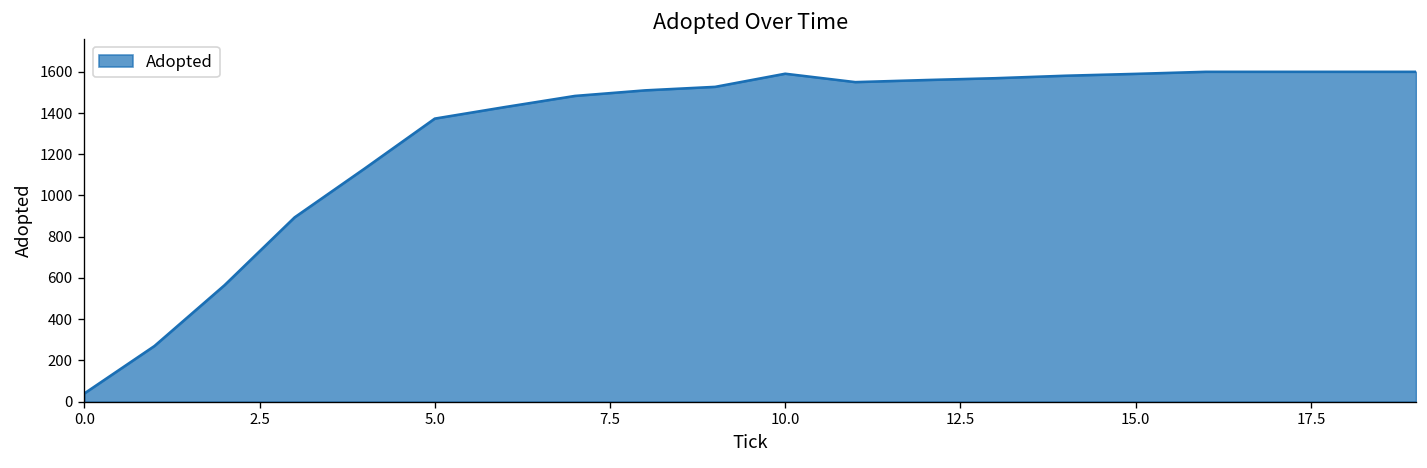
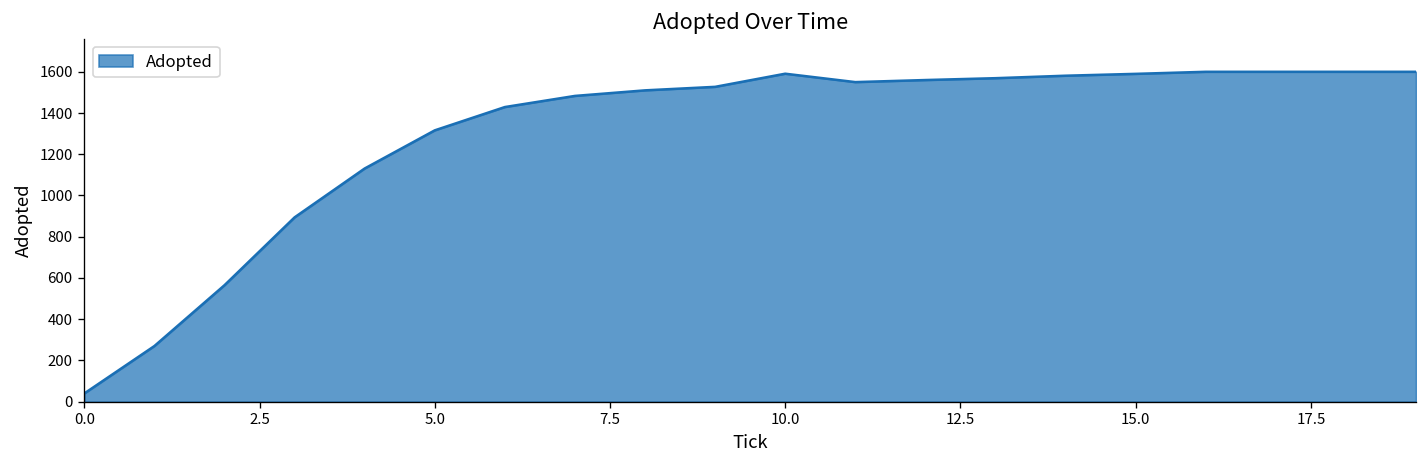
  {
    "0.0": 40,
-   "5.0": 1370,
+   "5.0": 1320,
    "10.0": 1590,
    "15.0": 1590
  }
